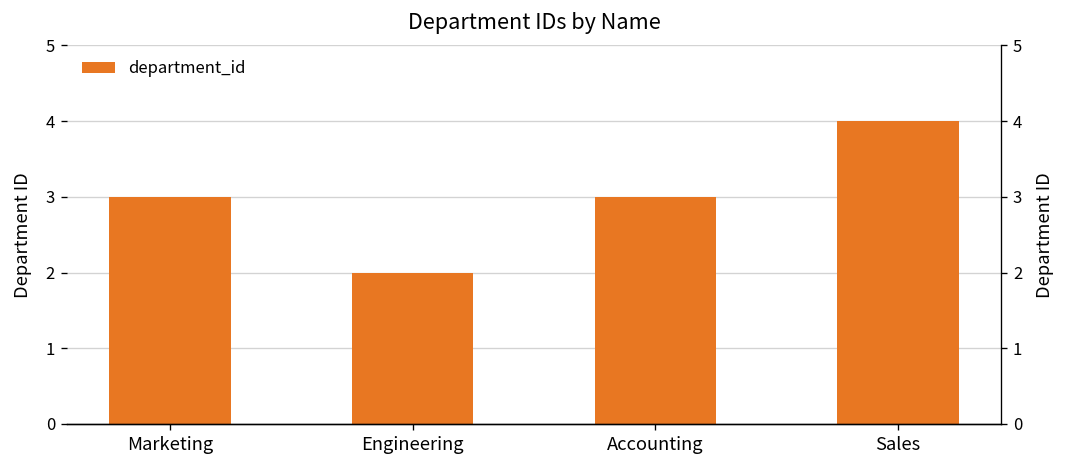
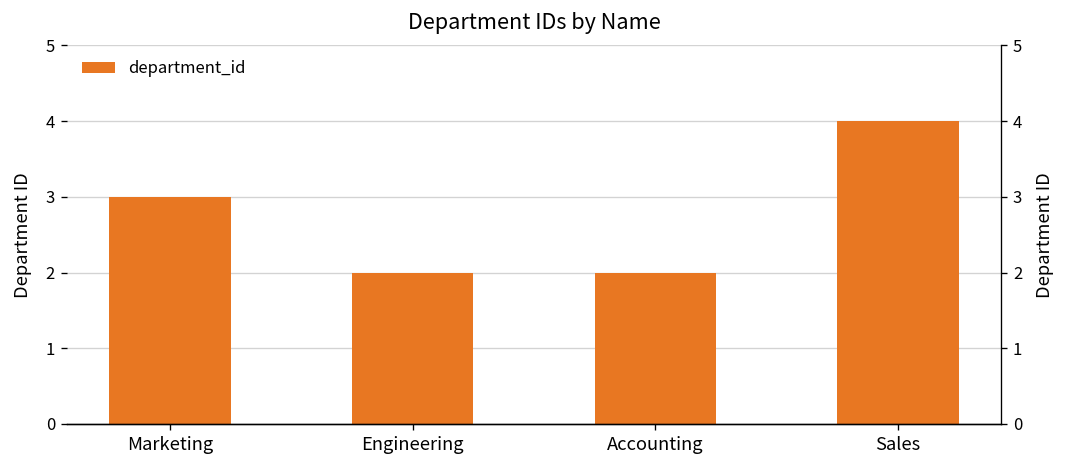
  {
    "Marketing": 3,
    "Engineering": 2,
-   "Accounting": 3,
+   "Accounting": 2,
    "Sales": 4
  }
